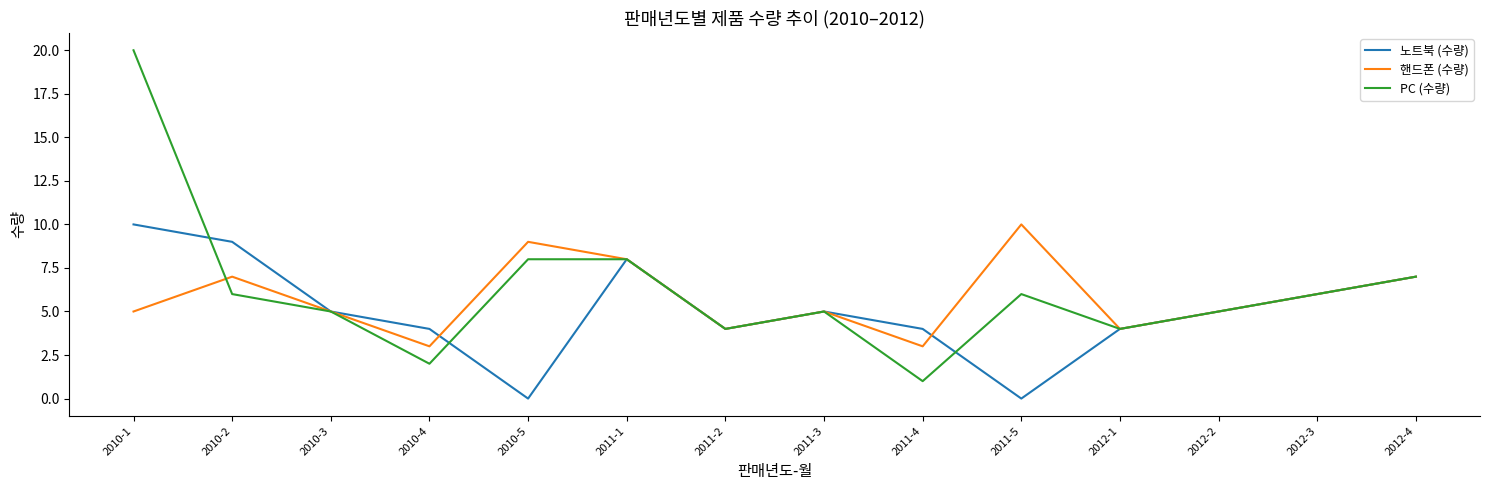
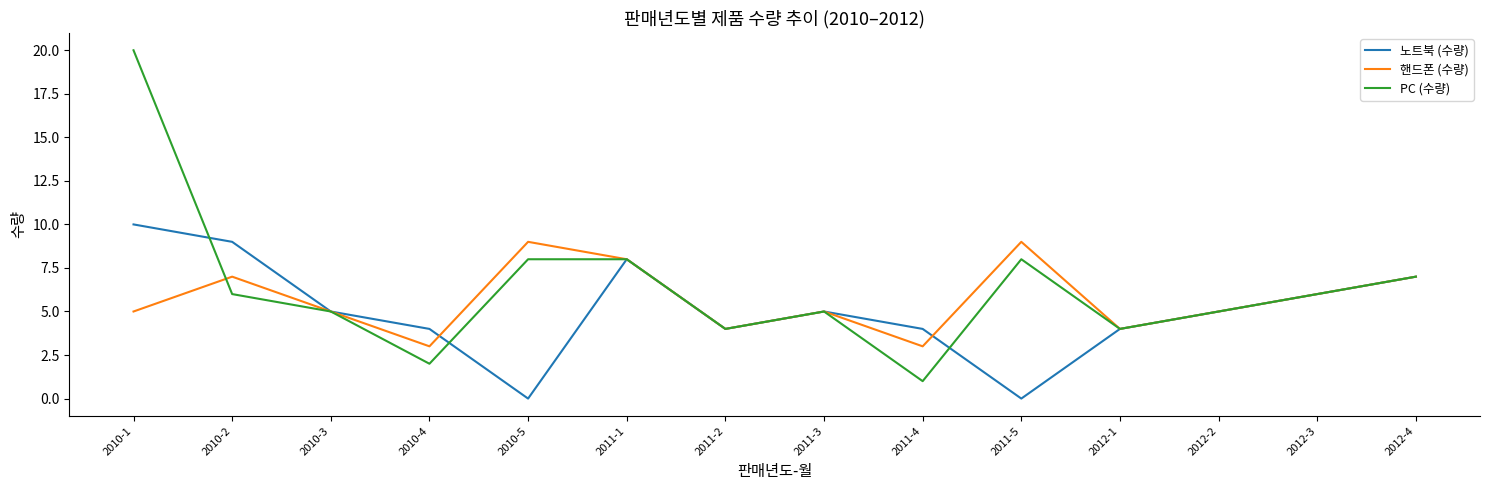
  {
    "노트북 (수량)": {
      "2010-1": 10,
      "2010-2": 9,
      "2010-4": 4,
      "2010-5": 0,
      "2011-4": 4,
      "2011-5": 0
    },
    "핸드폰 (수량)": {
      "2010-1": 5,
      "2010-2": 7,
      "2010-4": 3,
      "2010-5": 9,
      "2011-4": 3,
-     "2011-5": 10
+     "2011-5": 9
    },
    "PC (수량)": {
      "2010-1": 20,
      "2010-2": 6,
      "2010-4": 2,
      "2010-5": 8,
      "2011-4": 1,
-     "2011-5": 6
+     "2011-5": 8
    }
  }
